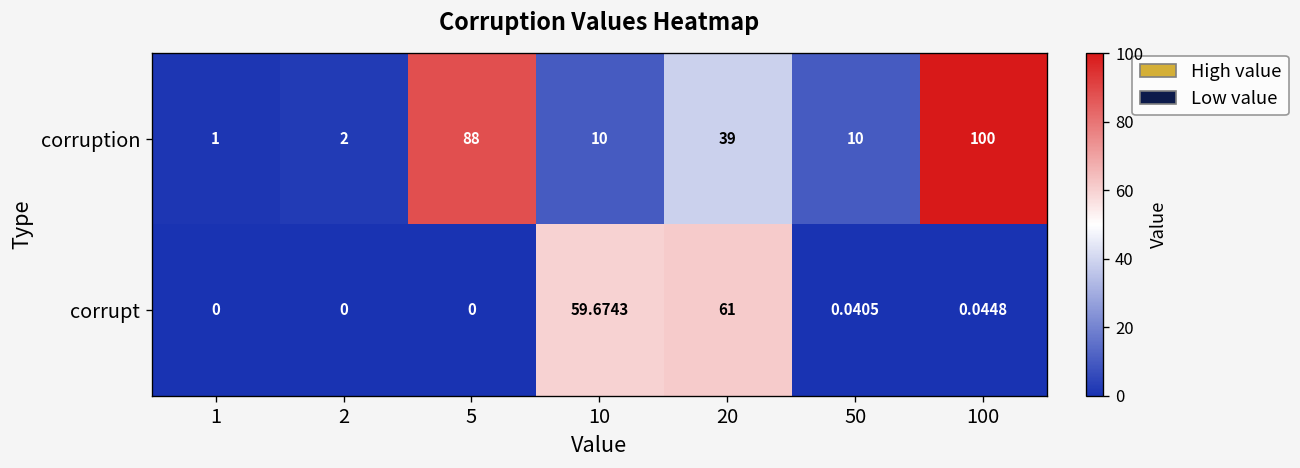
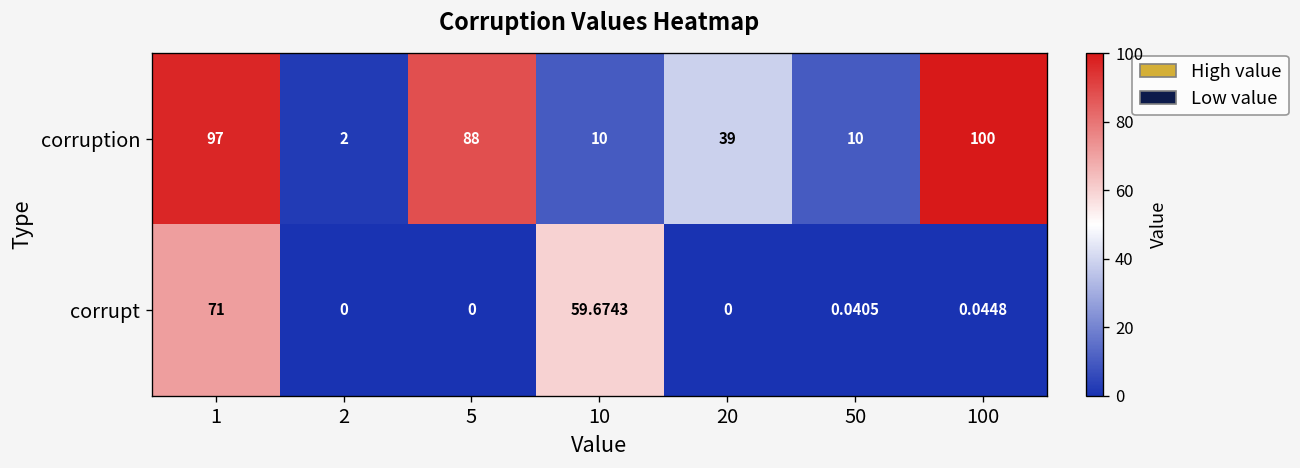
  {
    "corruption": {
-     "1": 1,
+     "1": 97,
      "2": 2,
      "5": 88,
      "10": 10,
      "20": 39,
      "50": 10,
      "100": 100
    },
    "corrupt": {
-     "1": 0,
+     "1": 71,
      "2": 0,
      "5": 0,
      "10": 59.6743,
-     "20": 61,
+     "20": 0,
      "50": 0.0405,
      "100": 0.0448
    }
  }
